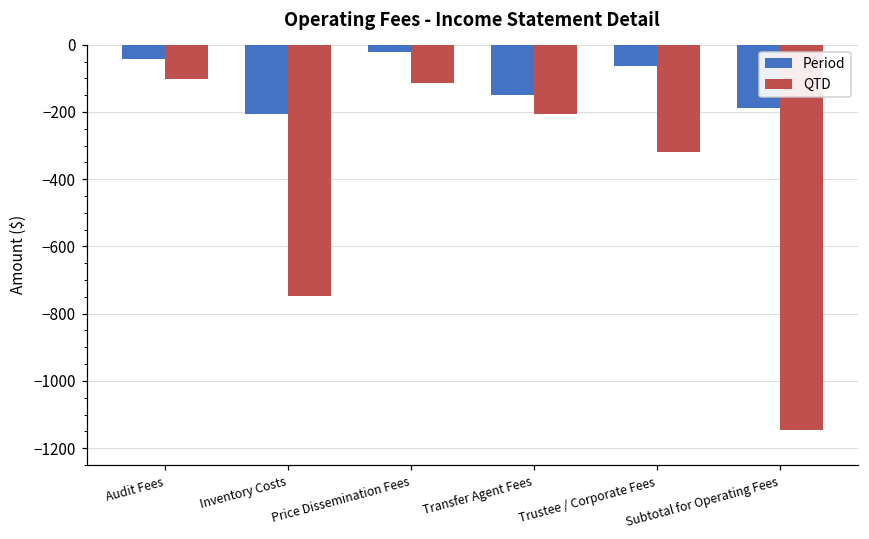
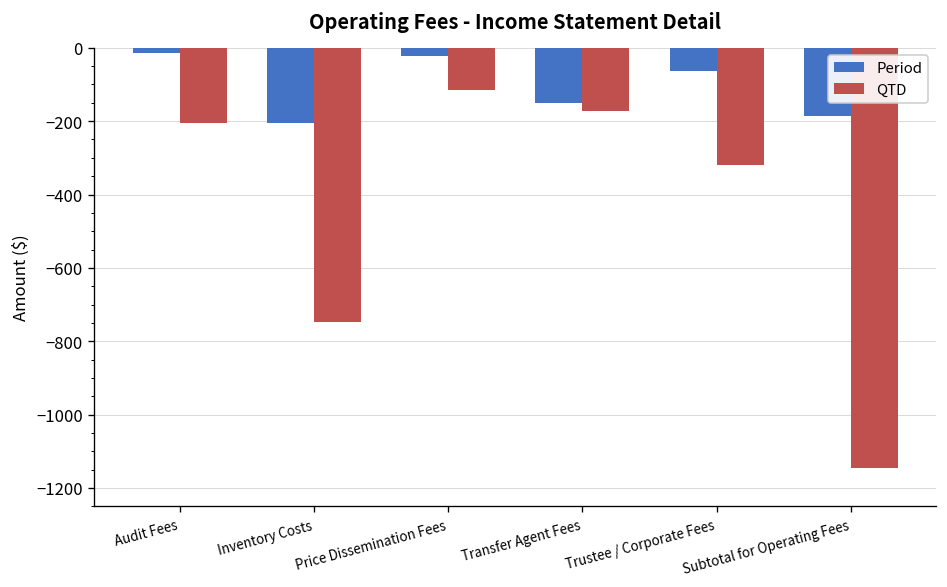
  {
    "Period": {
-     "Audit Fees": -40,
+     "Audit Fees": -10,
      "Inventory Costs": -210,
      "Price Dissemination Fees": -20,
      "Transfer Agent Fees": -150,
      "Trustee / Corporate Fees": -60,
      "Subtotal for Operating Fees": -190
    },
    "QTD": {
-     "Audit Fees": -100,
+     "Audit Fees": -210,
      "Inventory Costs": -750,
      "Price Dissemination Fees": -120,
-     "Transfer Agent Fees": -210,
+     "Transfer Agent Fees": -170,
      "Trustee / Corporate Fees": -320,
      "Subtotal for Operating Fees": -1140
    }
  }
